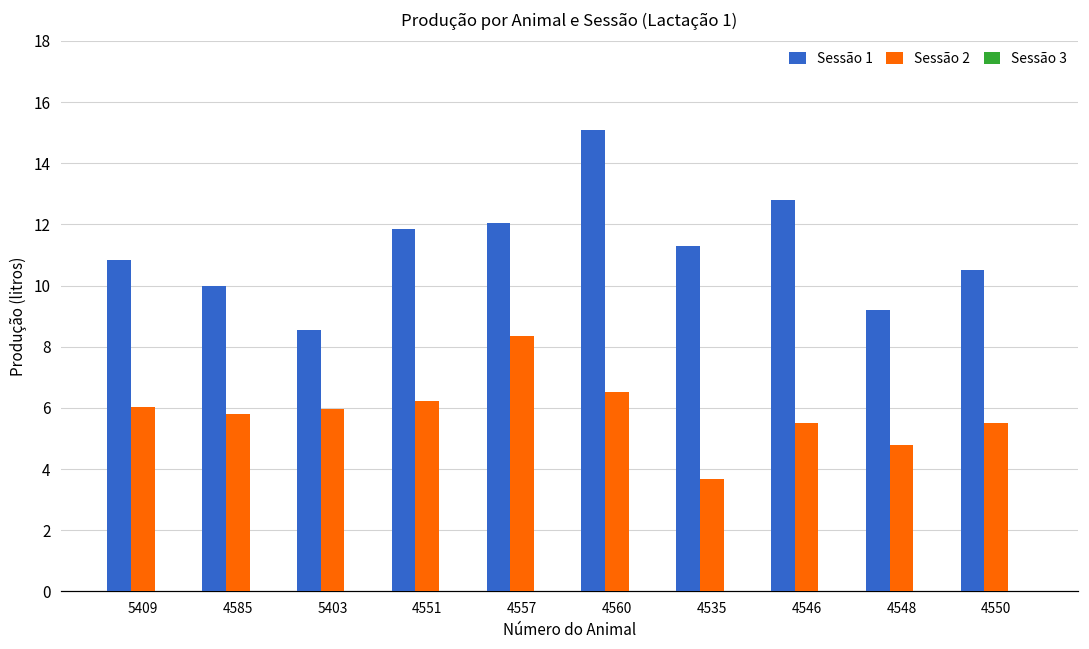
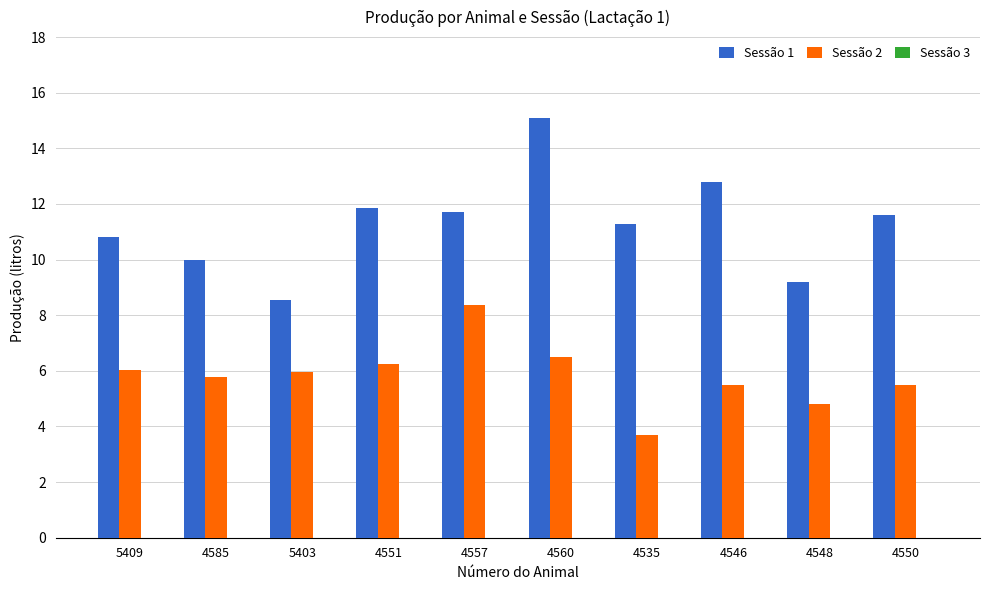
  {
    "Sessão 1": {
      "5409": 10.8,
      "4585": 10.0,
      "5403": 8.6,
      "4551": 11.9,
-     "4557": 12.0,
+     "4557": 11.7,
      "4560": 15.1,
      "4535": 11.3,
      "4546": 12.8,
      "4548": 9.2,
-     "4550": 10.5
+     "4550": 11.6
    },
    "Sessão 2": {
      "5409": 6.0,
      "4585": 5.8,
      "5403": 6.0,
      "4551": 6.2,
      "4557": 8.4,
      "4560": 6.5,
      "4535": 3.7,
      "4546": 5.5,
      "4548": 4.8,
      "4550": 5.5
    },
    "Sessão 3": {
      "5409": 0.0,
      "4585": 0.0,
      "5403": 0.0,
      "4551": 0.0,
      "4557": 0.0,
      "4560": 0.0,
      "4535": 0.0,
      "4546": 0.0,
      "4548": 0.0,
      "4550": 0.0
    }
  }
